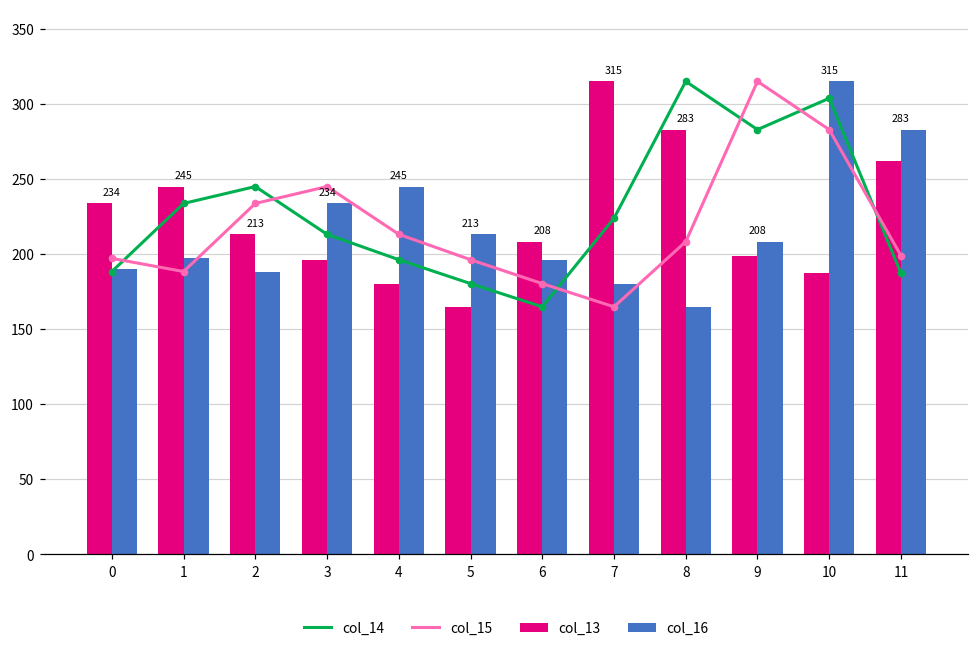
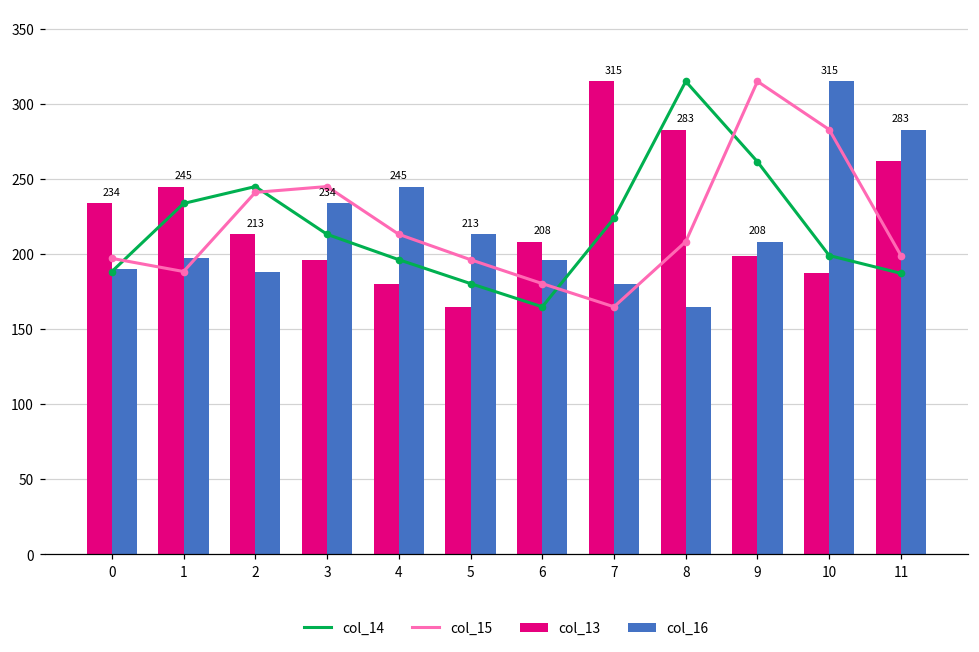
  {
    "col_13": {
      "0": 234,
      "1": 245,
      "2": 213,
      "6": 208,
      "7": 315,
      "8": 283
    },
    "col_14": {
      "0": 188,
      "1": 234,
      "2": 245,
      "3": 213,
      "4": 196,
      "5": 180,
      "6": 165,
      "7": 224,
      "8": 315,
-     "9": 283,
-     "10": 304,
+     "9": 261,
+     "10": 199,
      "11": 187
    },
    "col_15": {
      "0": 197,
      "1": 188,
-     "2": 234,
+     "2": 241,
      "4": 213,
      "5": 196,
      "6": 180,
      "7": 165,
      "8": 208,
      "9": 315,
      "10": 283,
      "11": 199
    },
    "col_16": {
      "4": 245,
      "5": 213,
      "9": 208,
      "10": 315,
      "11": 283
    }
  }
